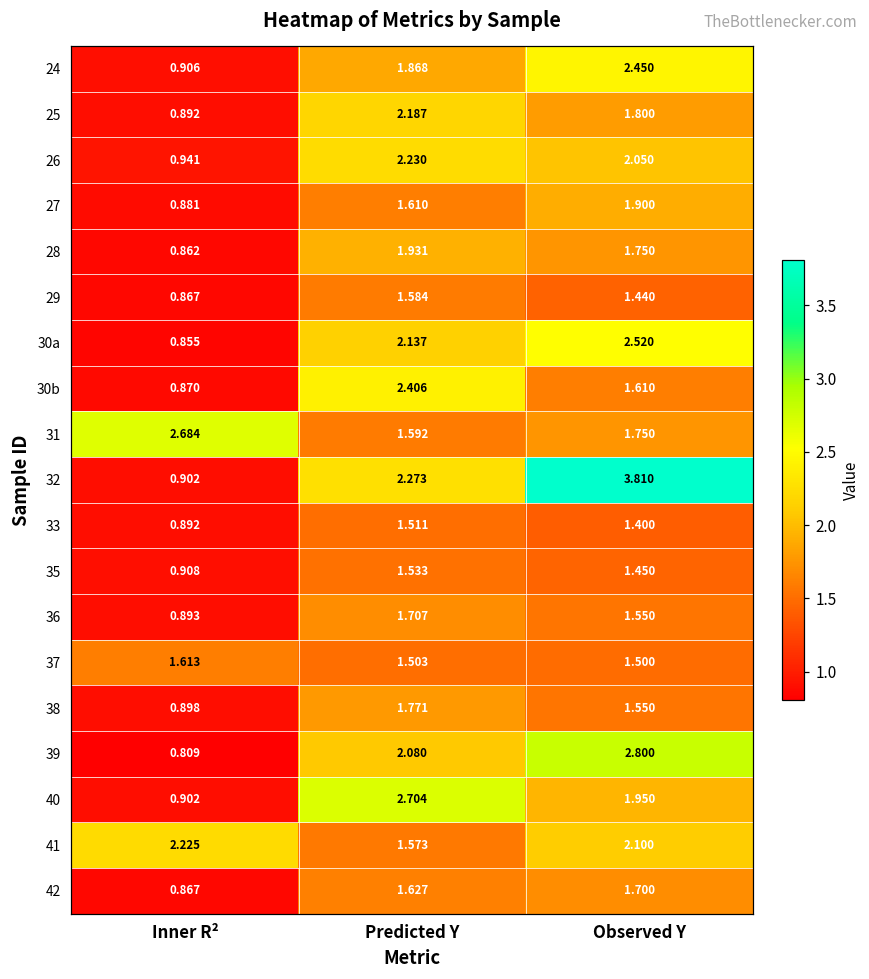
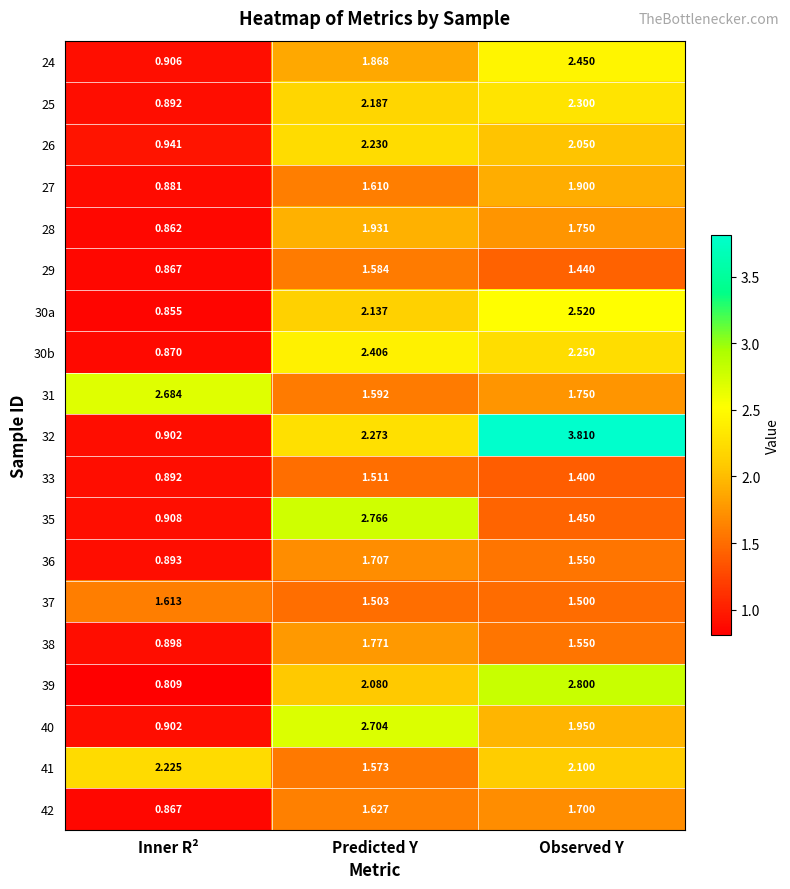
  {
    "24": {
      "Inner R²": 0.906,
      "Predicted Y": 1.868,
      "Observed Y": 2.450
    },
    "25": {
      "Inner R²": 0.892,
      "Predicted Y": 2.187,
-     "Observed Y": 1.800
+     "Observed Y": 2.300
    },
    "26": {
      "Inner R²": 0.941,
      "Predicted Y": 2.230,
      "Observed Y": 2.050
    },
    "27": {
      "Inner R²": 0.881,
      "Predicted Y": 1.610,
      "Observed Y": 1.900
    },
    "28": {
      "Inner R²": 0.862,
      "Predicted Y": 1.931,
      "Observed Y": 1.750
    },
    "29": {
      "Inner R²": 0.867,
      "Predicted Y": 1.584,
      "Observed Y": 1.440
    },
    "30a": {
      "Inner R²": 0.855,
      "Predicted Y": 2.137,
      "Observed Y": 2.520
    },
    "30b": {
      "Inner R²": 0.870,
      "Predicted Y": 2.406,
-     "Observed Y": 1.610
+     "Observed Y": 2.250
    },
    "31": {
      "Inner R²": 2.684,
      "Predicted Y": 1.592,
      "Observed Y": 1.750
    },
    "32": {
      "Inner R²": 0.902,
      "Predicted Y": 2.273,
      "Observed Y": 3.810
    },
    "33": {
      "Inner R²": 0.892,
      "Predicted Y": 1.511,
      "Observed Y": 1.400
    },
    "35": {
      "Inner R²": 0.908,
-     "Predicted Y": 1.533,
+     "Predicted Y": 2.766,
      "Observed Y": 1.450
    },
    "36": {
      "Inner R²": 0.893,
      "Predicted Y": 1.707,
      "Observed Y": 1.550
    },
    "37": {
      "Inner R²": 1.613,
      "Predicted Y": 1.503,
      "Observed Y": 1.500
    },
    "38": {
      "Inner R²": 0.898,
      "Predicted Y": 1.771,
      "Observed Y": 1.550
    },
    "39": {
      "Inner R²": 0.809,
      "Predicted Y": 2.080,
      "Observed Y": 2.800
    },
    "40": {
      "Inner R²": 0.902,
      "Predicted Y": 2.704,
      "Observed Y": 1.950
    },
    "41": {
      "Inner R²": 2.225,
      "Predicted Y": 1.573,
      "Observed Y": 2.100
    },
    "42": {
      "Inner R²": 0.867,
      "Predicted Y": 1.627,
      "Observed Y": 1.700
    }
  }
